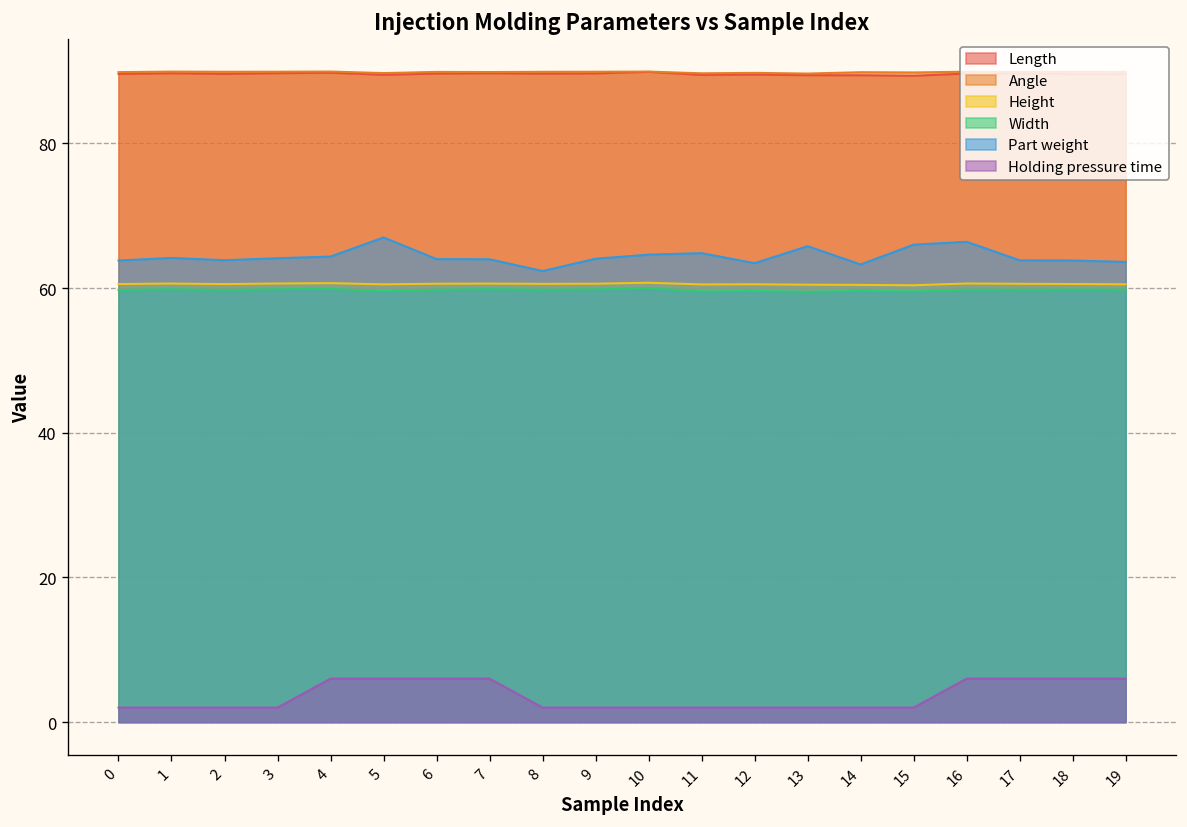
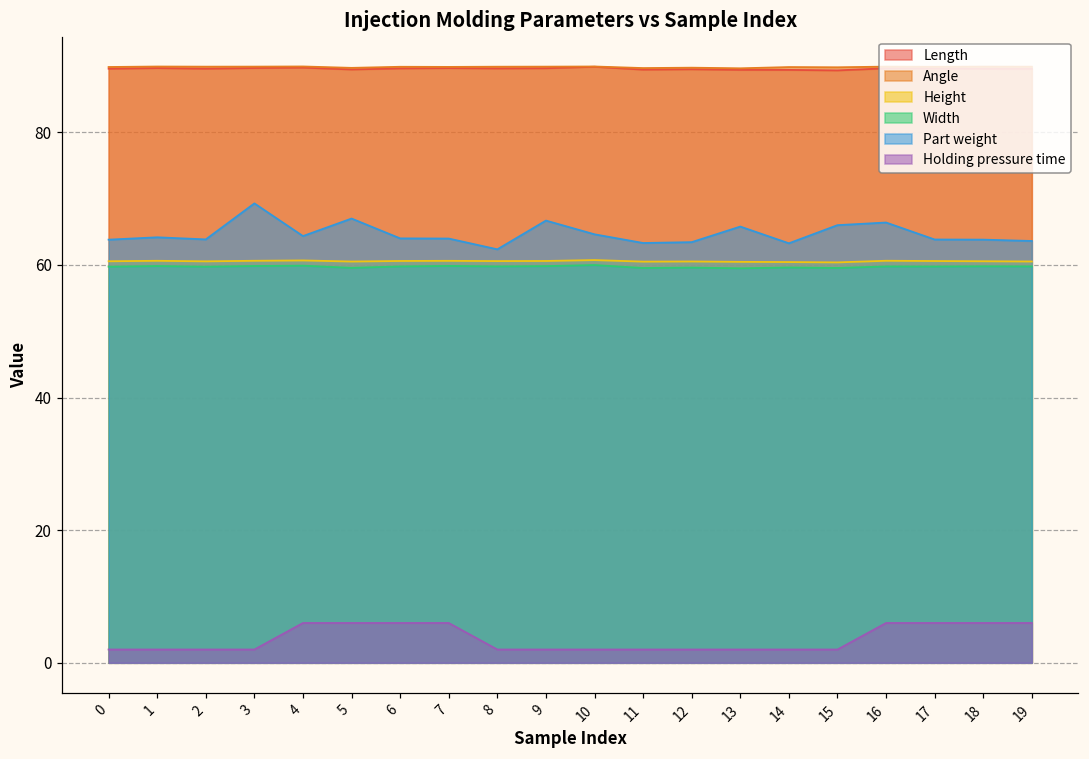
  {
    "Height": {
      "0": 61,
      "1": 61,
      "2": 61,
      "3": 61,
      "4": 61,
      "5": 61,
      "6": 61,
      "7": 61,
      "8": 61,
      "9": 61,
      "10": 61,
      "11": 61,
      "12": 61,
      "13": 60,
      "14": 60,
      "15": 60,
      "16": 61,
      "17": 61,
      "18": 61,
      "19": 61
    },
    "Width": {
      "0": 60,
      "1": 60,
      "2": 60,
      "3": 60,
      "4": 60,
      "5": 60,
      "6": 60,
      "7": 60,
      "8": 60,
      "9": 60,
      "10": 60,
      "11": 60,
      "12": 60,
      "13": 59,
      "14": 60,
      "15": 60,
      "16": 60,
      "17": 60,
      "18": 60,
      "19": 60
    },
    "Part weight": {
      "0": 64,
      "1": 64,
      "2": 64,
-     "3": 64,
+     "3": 69,
      "4": 64,
      "5": 67,
      "6": 64,
      "7": 64,
      "8": 62,
-     "9": 64,
+     "9": 67,
      "10": 65,
-     "11": 65,
+     "11": 63,
      "12": 63,
      "13": 66,
      "14": 63,
      "15": 66,
      "16": 66,
      "17": 64,
      "18": 64,
      "19": 64
    },
    "Holding pressure time": {
      "0": 2,
      "1": 2,
      "2": 2,
      "3": 2,
      "4": 6,
      "5": 6,
      "6": 6,
      "7": 6,
      "8": 2,
      "9": 2,
      "10": 2,
      "11": 2,
      "12": 2,
      "13": 2,
      "14": 2,
      "15": 2,
      "16": 6,
      "17": 6,
      "18": 6,
      "19": 6
    }
  }
